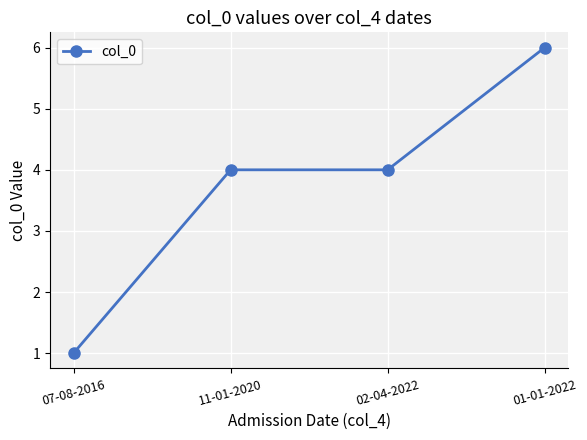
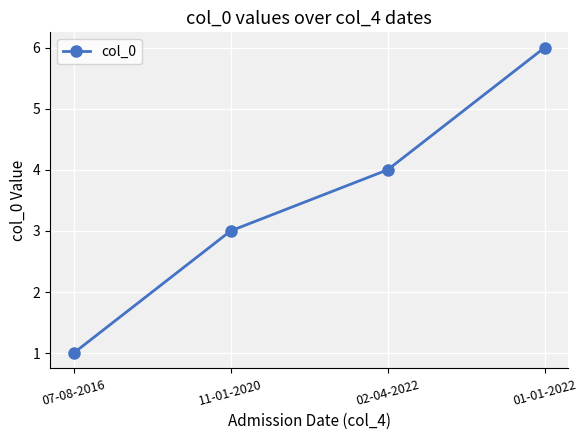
  {
    "07-08-2016": 1,
-   "11-01-2020": 4,
+   "11-01-2020": 3,
    "02-04-2022": 4,
    "01-01-2022": 6
  }
